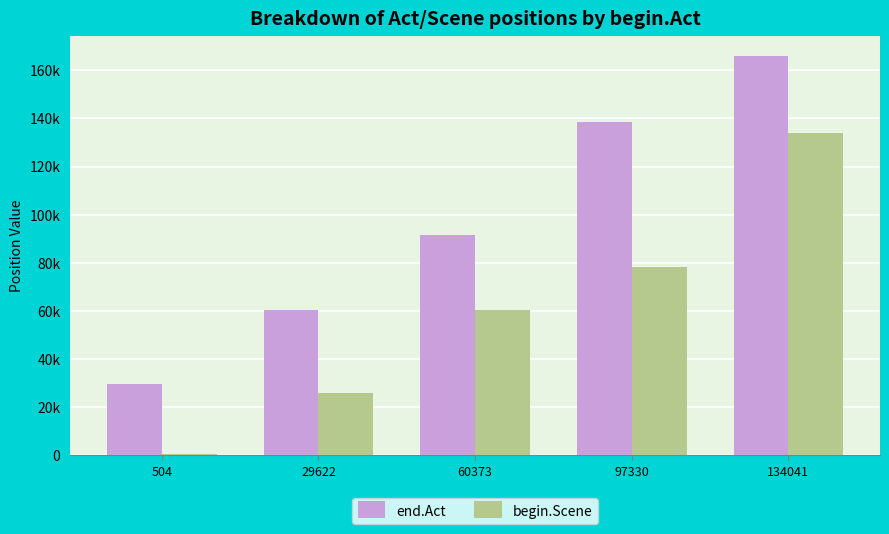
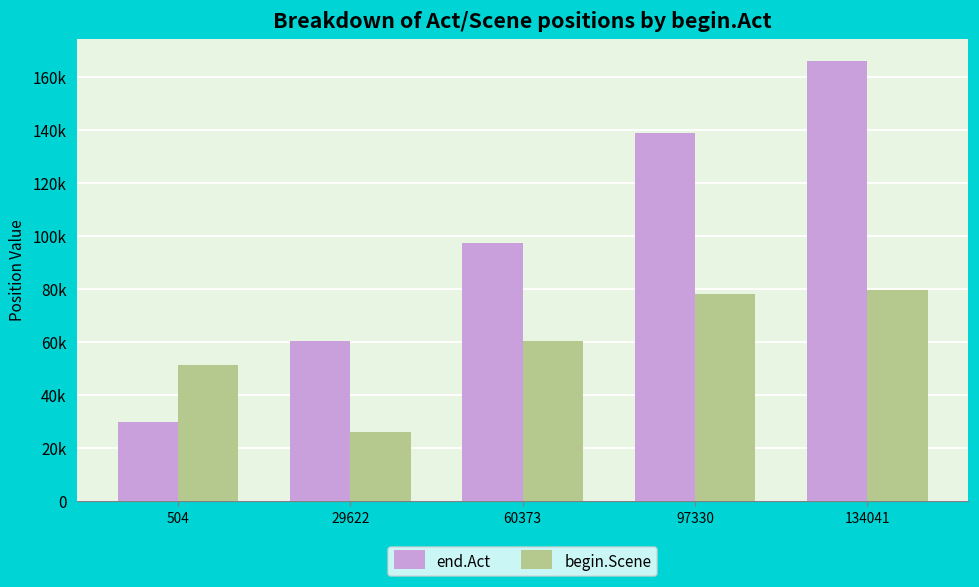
  {
    "end.Act": {
      "504": 30000,
      "29622": 60000,
-     "60373": 92000,
+     "60373": 97000,
      "97330": 139000,
      "134041": 166000
    },
    "begin.Scene": {
-     "504": 1000,
+     "504": 51000,
      "29622": 26000,
      "60373": 60000,
      "97330": 78000,
-     "134041": 134000
+     "134041": 80000
    }
  }
